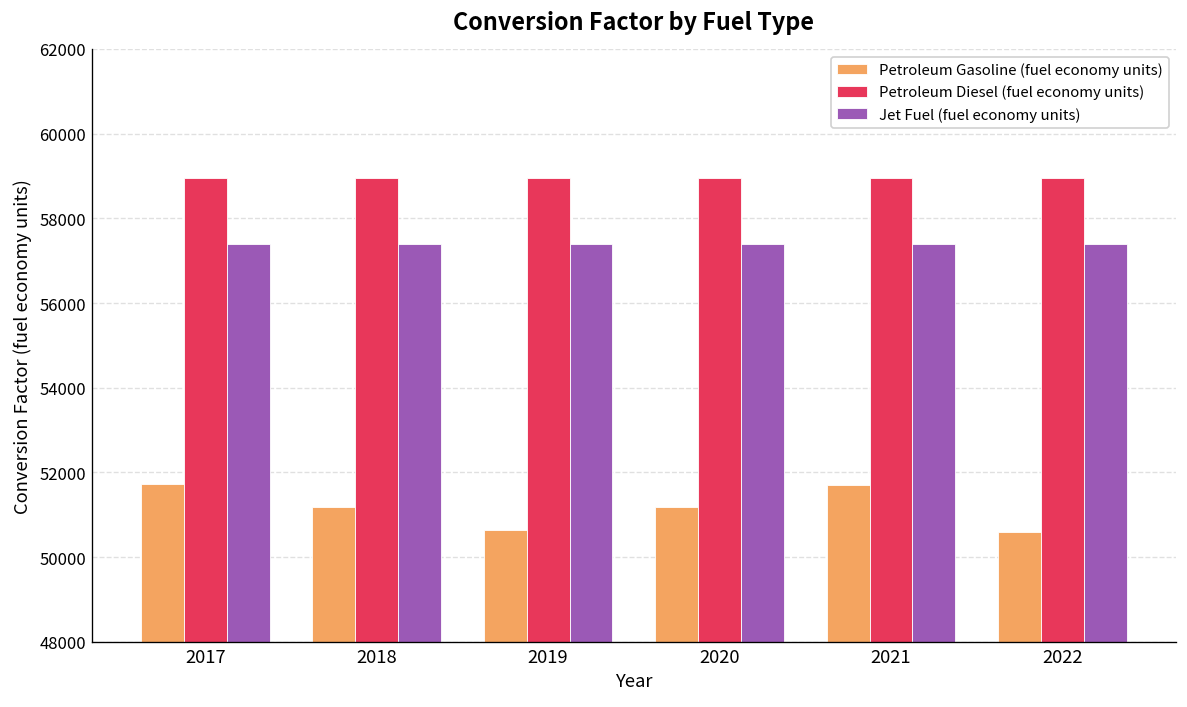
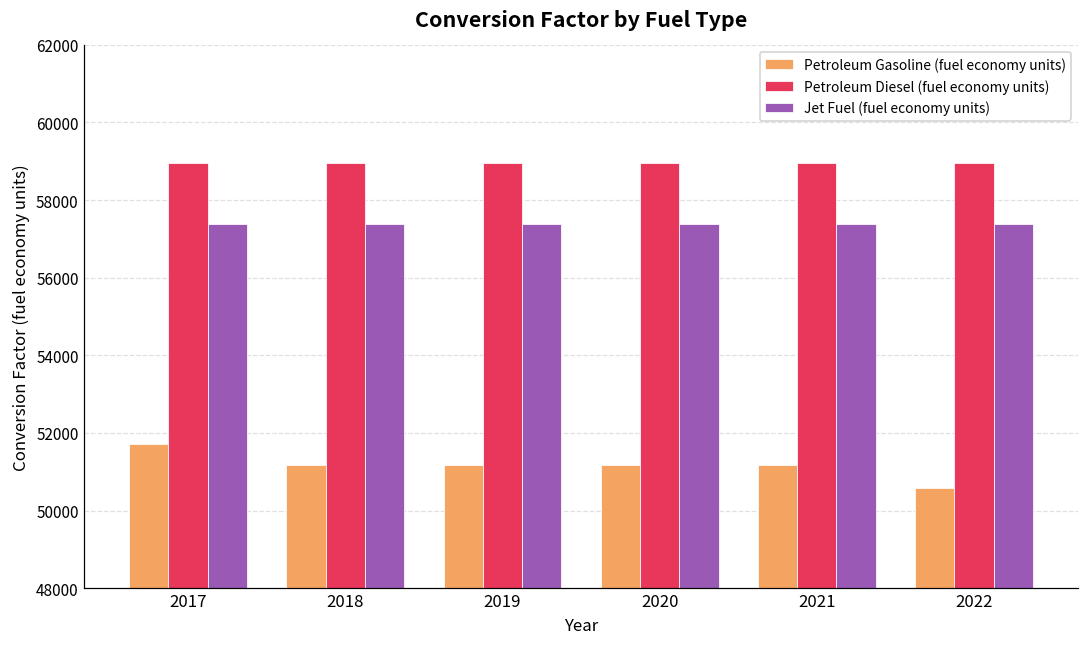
  {
    "Petroleum Gasoline (fuel economy units)": {
      "2017": 51700,
      "2018": 51200,
-     "2019": 50600,
+     "2019": 51200,
      "2020": 51200,
-     "2021": 51700,
+     "2021": 51200,
      "2022": 50600
    },
    "Petroleum Diesel (fuel economy units)": {
      "2017": 59000,
      "2018": 59000,
      "2019": 59000,
      "2020": 59000,
      "2021": 59000,
      "2022": 59000
    },
    "Jet Fuel (fuel economy units)": {
      "2017": 57400,
      "2018": 57400,
      "2019": 57400,
      "2020": 57400,
      "2021": 57400,
      "2022": 57400
    }
  }
